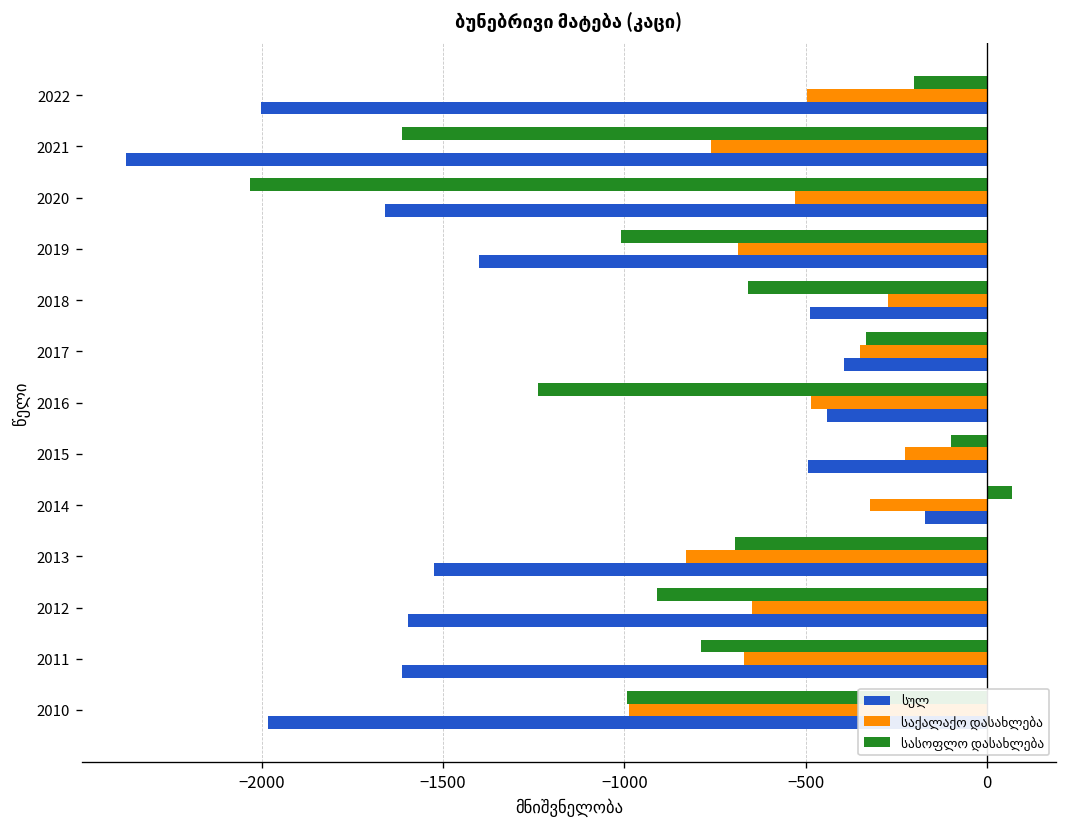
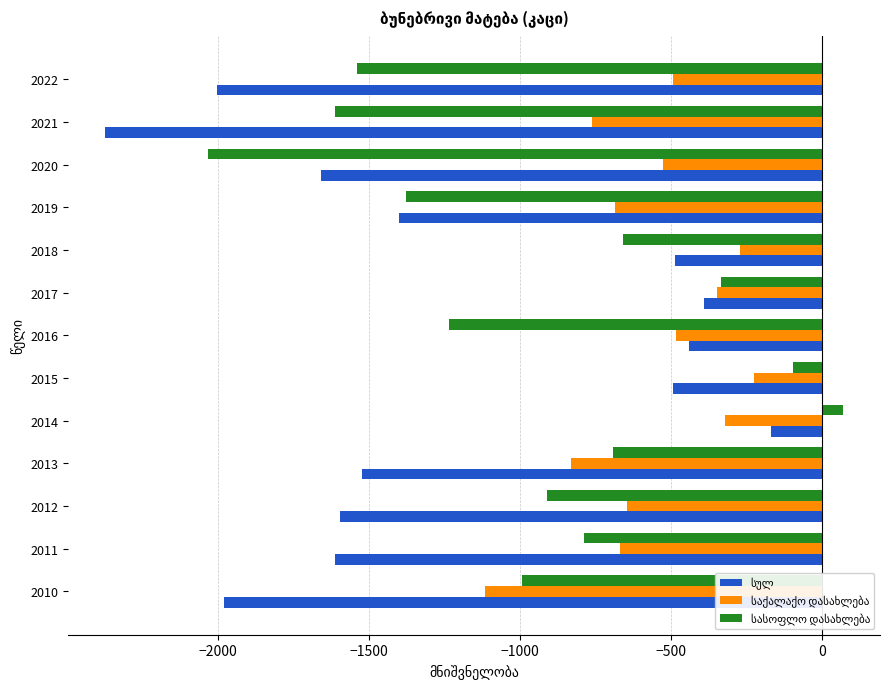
  {
    "სულ": {
      "2022": -2000,
      "2021": -2380,
      "2020": -1660,
      "2019": -1400,
      "2018": -490,
      "2017": -390,
      "2016": -440,
      "2015": -490,
      "2014": -170,
      "2013": -1530,
      "2012": -1600,
      "2011": -1610,
      "2010": -1980
    },
    "საქალაქო დასახლება": {
      "2022": -500,
      "2021": -760,
      "2020": -530,
      "2019": -690,
      "2018": -270,
      "2017": -350,
      "2016": -490,
      "2015": -230,
      "2014": -320,
      "2013": -830,
      "2012": -650,
      "2011": -670,
-     "2010": -990
+     "2010": -1120
    },
    "სასოფლო დასახლება": {
-     "2022": -200,
+     "2022": -1540,
      "2021": -1610,
      "2020": -2030,
-     "2019": -1010,
+     "2019": -1380,
      "2018": -660,
      "2017": -330,
      "2016": -1240,
      "2015": -100,
      "2014": 70,
      "2013": -690,
      "2012": -910,
      "2011": -790,
      "2010": -990
    }
  }
